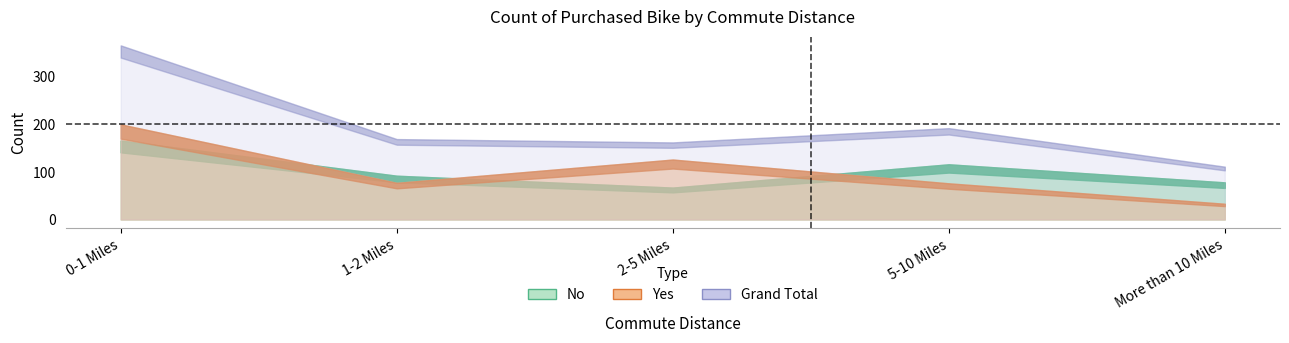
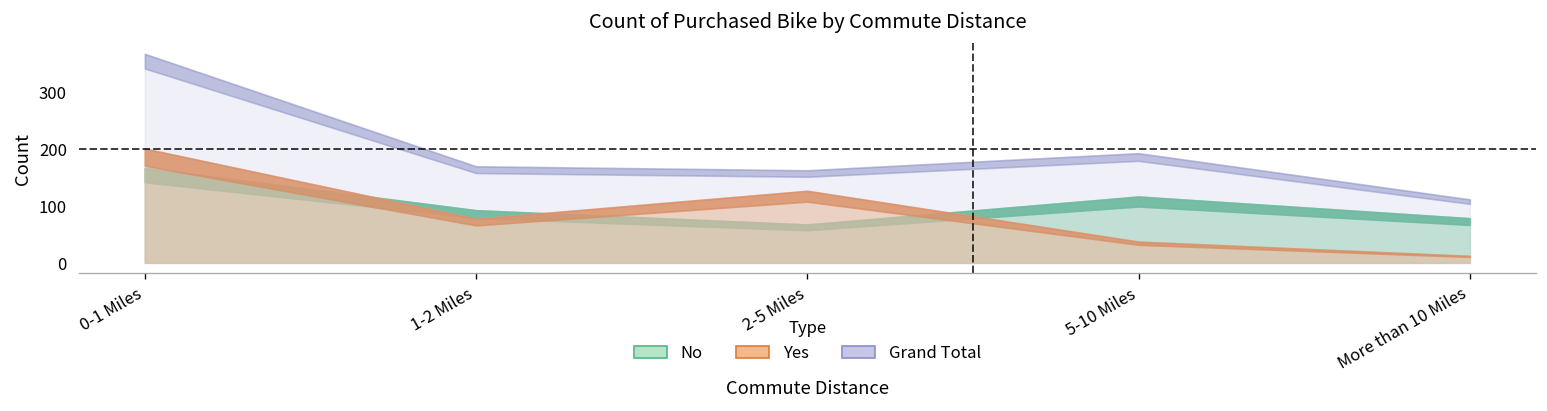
  {
    "Yes": {
      "0-1 Miles": 200,
      "1-2 Miles": 80,
      "2-5 Miles": 130,
-     "5-10 Miles": 80,
-     "More than 10 Miles": 30
+     "5-10 Miles": 40,
+     "More than 10 Miles": 10
    }
  }
